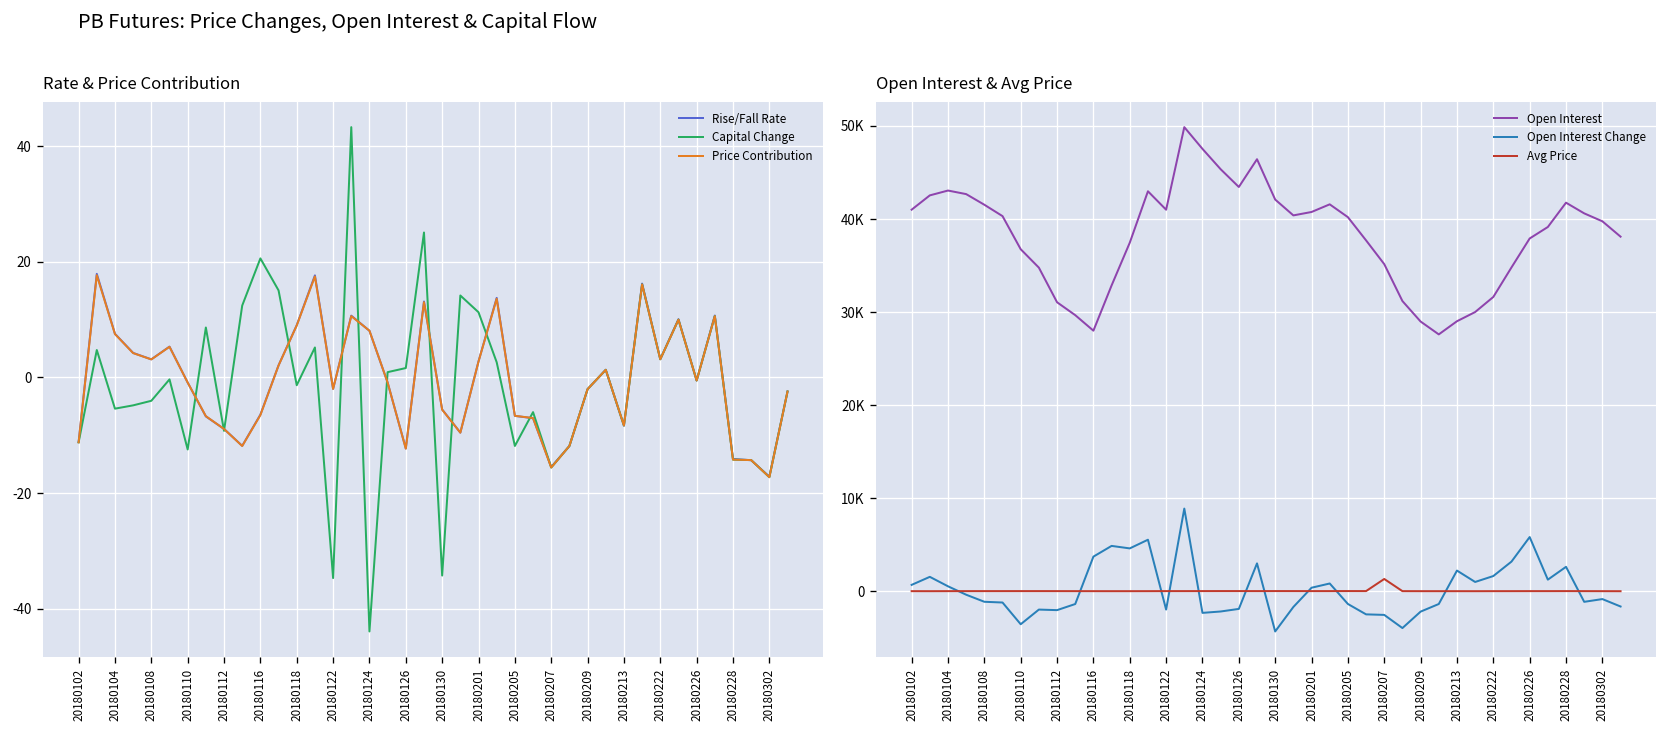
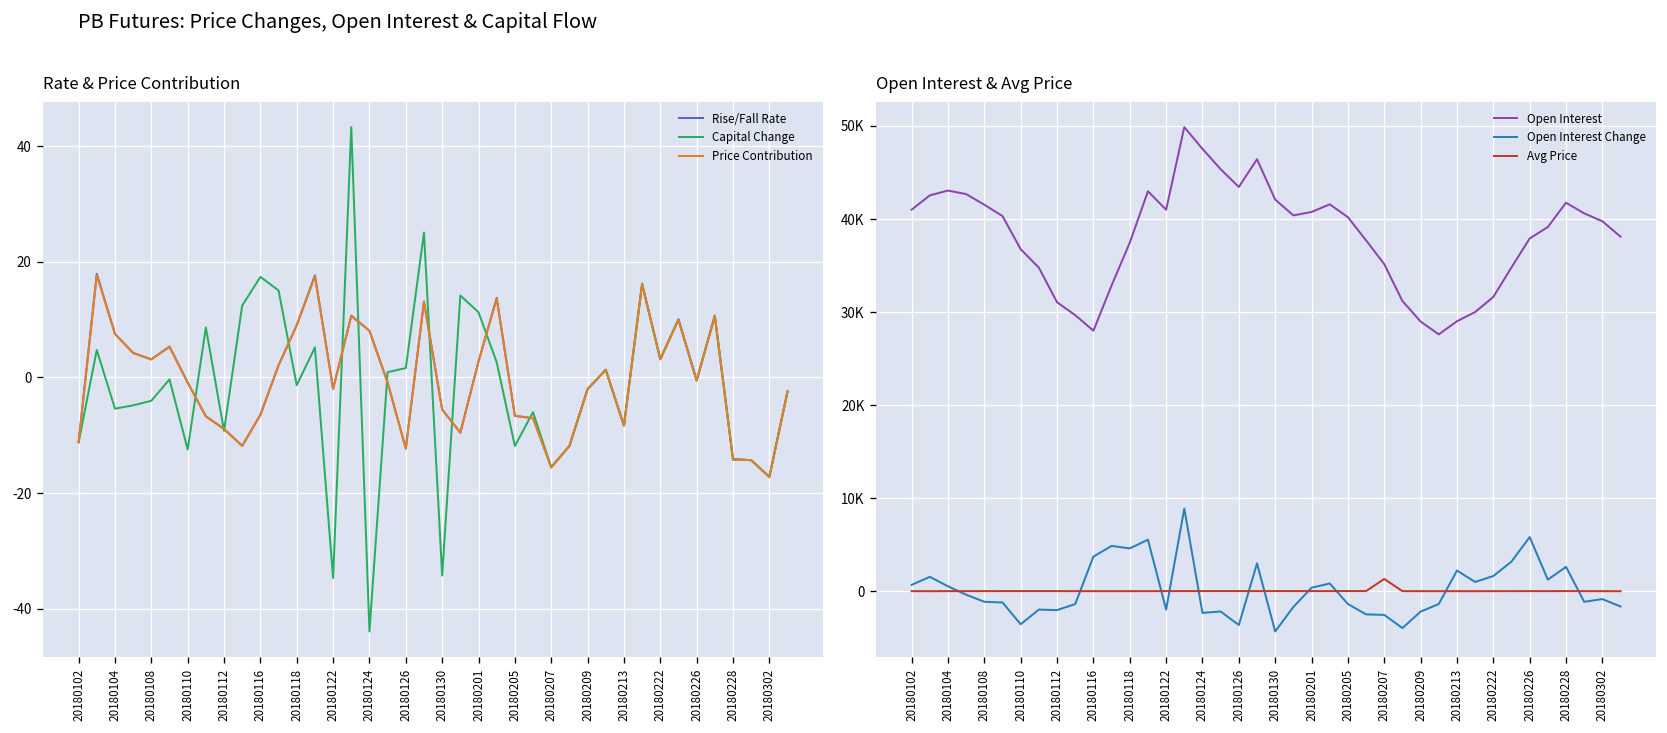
  {
    "Rate & Price Contribution": {
      "Capital Change": {
        "20180104": -5,
        "20180108": -4,
        "20180110": -12,
-       "20180116": 21,
+       "20180116": 17,
        "20180118": -1,
        "20180122": -35,
        "20180124": -44,
        "20180126": 2,
        "20180130": -34,
        "20180201": 11,
        "20180205": -12
      }
    },
    "Open Interest & Avg Price": {
      "Open Interest": {
        "20180102": 41000,
        "20180104": 43000,
        "20180108": 42000,
        "20180110": 37000,
        "20180112": 31000,
        "20180116": 28000,
        "20180118": 37000,
        "20180122": 41000,
        "20180124": 48000,
        "20180126": 43000,
        "20180130": 42000,
        "20180201": 41000,
        "20180205": 40000,
        "20180207": 35000,
        "20180209": 29000,
        "20180213": 29000,
        "20180222": 32000,
        "20180226": 38000,
        "20180228": 42000,
        "20180302": 40000
      },
      "Open Interest Change": {
        "20180102": 1000,
        "20180104": 1000,
        "20180108": -1000,
        "20180110": -4000,
        "20180112": -2000,
        "20180116": 4000,
        "20180118": 5000,
        "20180122": -2000,
        "20180124": -2000,
-       "20180126": -2000,
+       "20180126": -4000,
        "20180130": -4000,
        "20180201": 0,
        "20180205": -1000,
        "20180207": -3000,
        "20180209": -2000,
        "20180213": 2000,
        "20180222": 2000,
        "20180226": 6000,
        "20180228": 3000,
        "20180302": -1000
      },
      "Avg Price": {
        "20180102": 0,
        "20180104": 0,
        "20180108": 0,
        "20180110": 0,
        "20180112": 0,
        "20180116": 0,
        "20180118": 0,
        "20180122": 0,
        "20180124": 0,
        "20180126": 0,
        "20180130": 0,
        "20180201": 0,
        "20180205": 0,
        "20180207": 1000,
        "20180209": 0,
        "20180213": 0,
        "20180222": 0,
        "20180226": 0,
        "20180228": 0,
        "20180302": 0
      }
    }
  }
